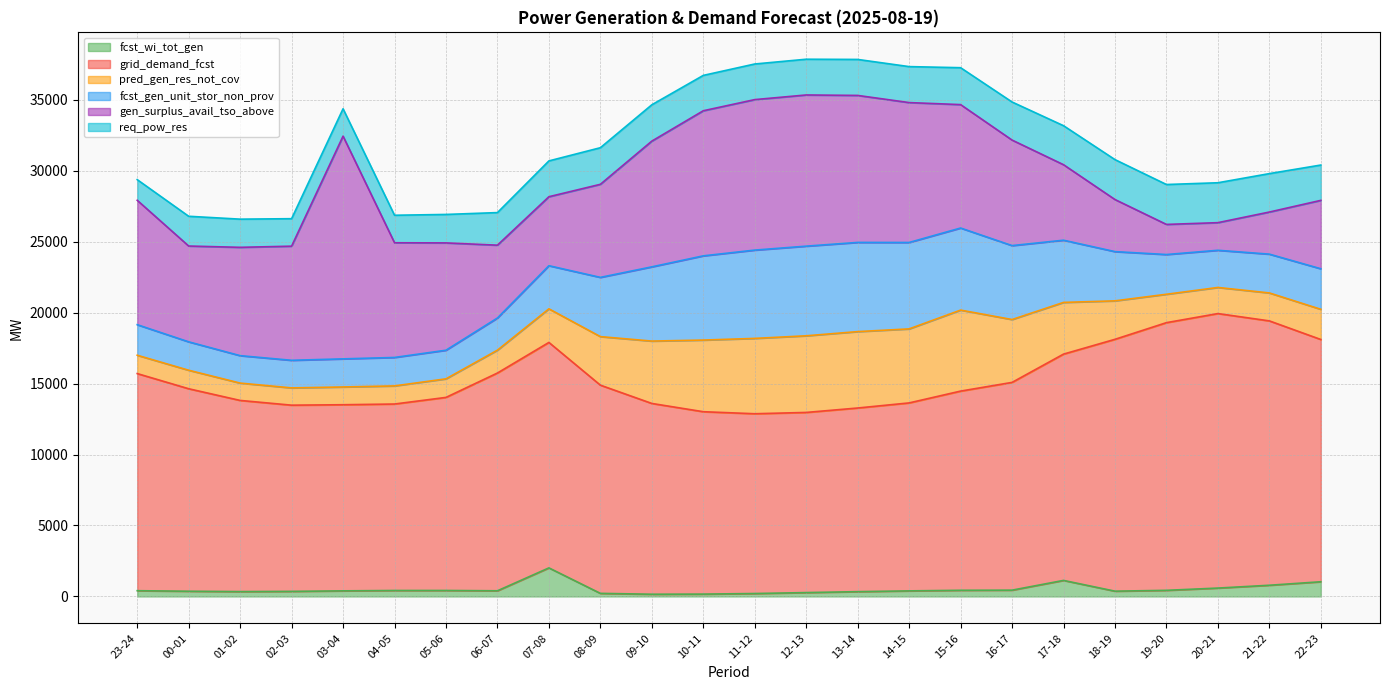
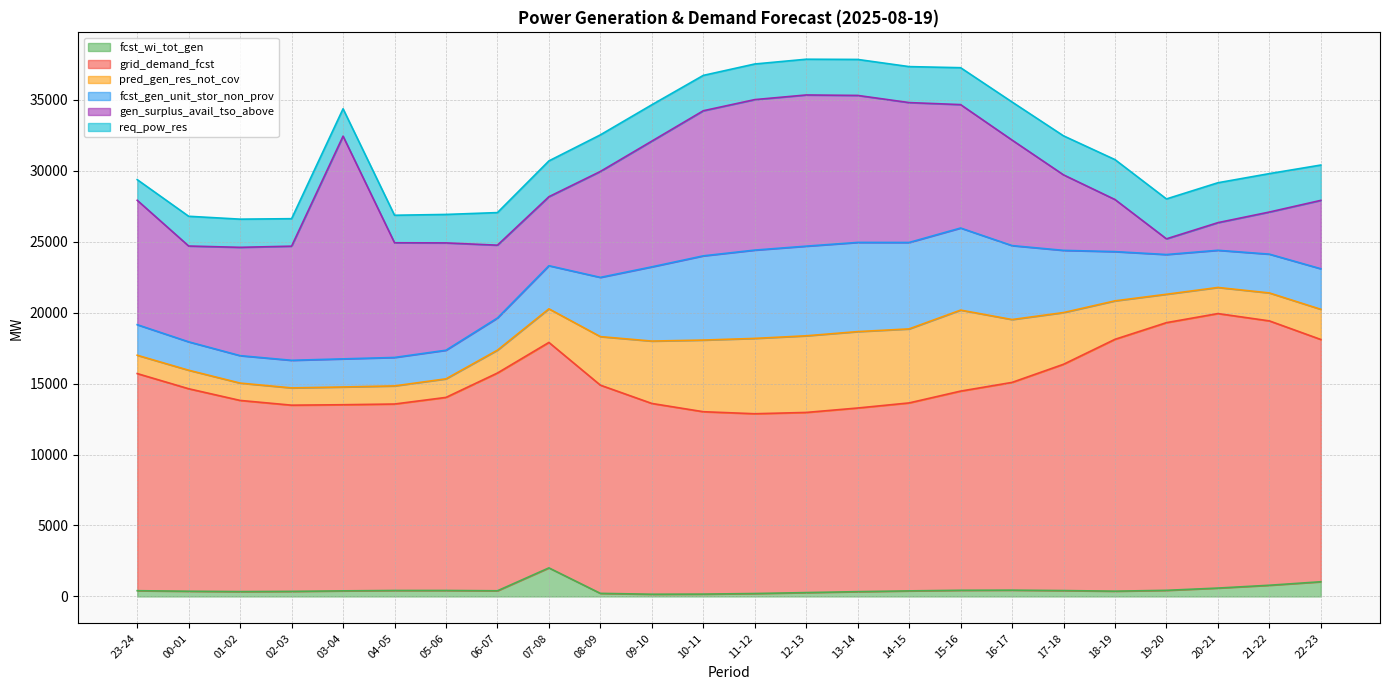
  {
    "fcst_wi_tot_gen": {
      "23-24": 400,
      "00-01": 400,
      "01-02": 300,
      "02-03": 400,
      "03-04": 400,
      "04-05": 400,
      "05-06": 400,
      "06-07": 400,
      "07-08": 2000,
      "08-09": 200,
      "09-10": 200,
      "10-11": 200,
      "11-12": 200,
      "12-13": 300,
      "13-14": 300,
      "14-15": 400,
      "15-16": 400,
      "16-17": 400,
-     "17-18": 1100,
+     "17-18": 400,
      "18-19": 400,
      "19-20": 400,
      "20-21": 600,
      "21-22": 800,
      "22-23": 1000
    },
    "grid_demand_fcst": {
      "23-24": 15300,
      "00-01": 14300,
      "01-02": 13500,
      "02-03": 13100,
      "03-04": 13100,
      "04-05": 13100,
      "05-06": 13600,
      "06-07": 15300,
      "07-08": 15900,
      "08-09": 14700,
      "09-10": 13400,
      "10-11": 12800,
      "11-12": 12700,
      "12-13": 12700,
      "13-14": 12900,
      "14-15": 13200,
      "15-16": 14000,
      "16-17": 14600,
      "17-18": 15900,
      "18-19": 17700,
      "19-20": 18900,
      "20-21": 19300,
      "21-22": 18600,
      "22-23": 17100
    },
    "pred_gen_res_not_cov": {
      "23-24": 1300,
      "00-01": 1300,
      "01-02": 1200,
      "02-03": 1200,
      "03-04": 1300,
      "04-05": 1300,
      "05-06": 1300,
      "06-07": 1600,
      "07-08": 2400,
      "08-09": 3400,
      "09-10": 4400,
      "10-11": 5000,
      "11-12": 5300,
      "12-13": 5400,
      "13-14": 5400,
      "14-15": 5200,
      "15-16": 5700,
      "16-17": 4400,
      "17-18": 3600,
      "18-19": 2700,
      "19-20": 2000,
      "20-21": 1800,
      "21-22": 2000,
      "22-23": 2100
    },
    "gen_surplus_avail_tso_above": {
      "23-24": 8800,
      "00-01": 6700,
      "01-02": 7600,
      "02-03": 8000,
      "03-04": 15700,
      "04-05": 8100,
      "05-06": 7600,
      "06-07": 5100,
      "07-08": 4900,
-     "08-09": 6600,
+     "08-09": 7500,
      "09-10": 8900,
      "10-11": 10200,
      "11-12": 10600,
      "12-13": 10700,
      "13-14": 10400,
      "14-15": 9900,
      "15-16": 8700,
      "16-17": 7400,
      "17-18": 5300,
      "18-19": 3700,
-     "19-20": 2100,
+     "19-20": 1100,
      "20-21": 1900,
      "21-22": 3000,
      "22-23": 4800
    }
  }
